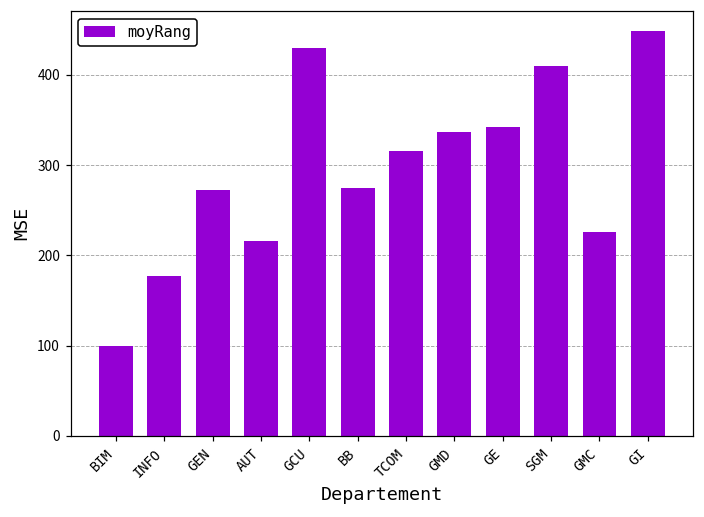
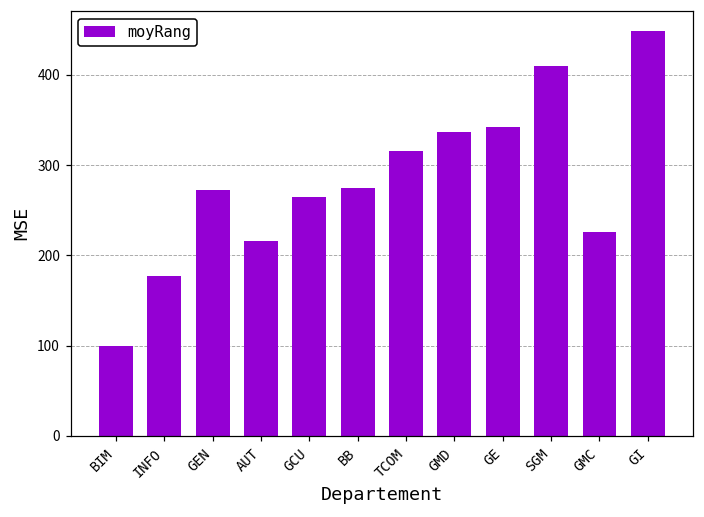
  {
    "BIM": 100,
    "INFO": 180,
    "GEN": 270,
    "AUT": 220,
-   "GCU": 430,
+   "GCU": 270,
    "BB": 270,
    "TCOM": 320,
    "GMD": 340,
    "GE": 340,
    "SGM": 410,
    "GMC": 230,
    "GI": 450
  }
